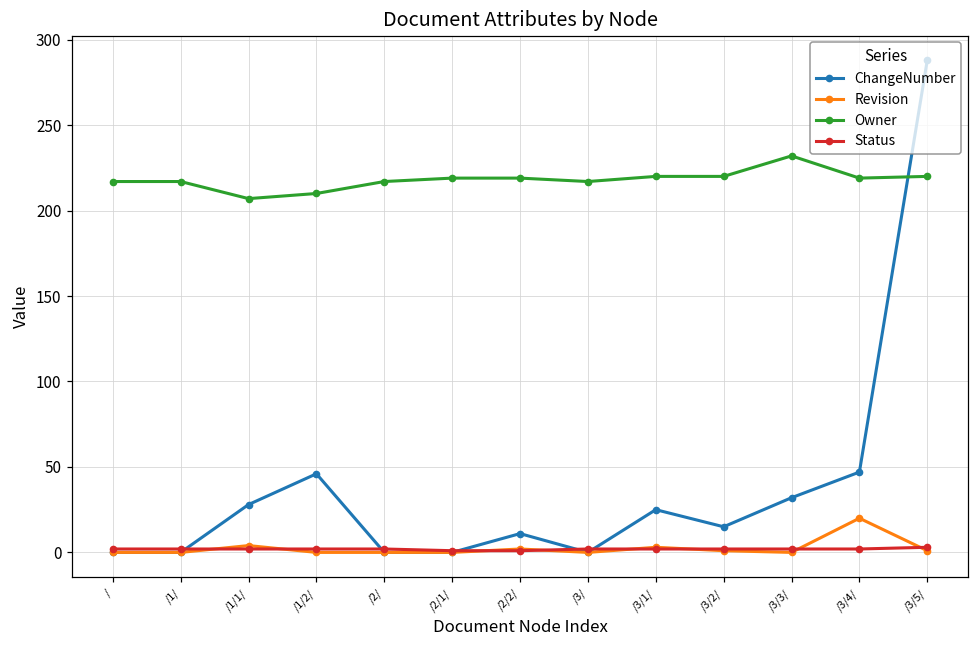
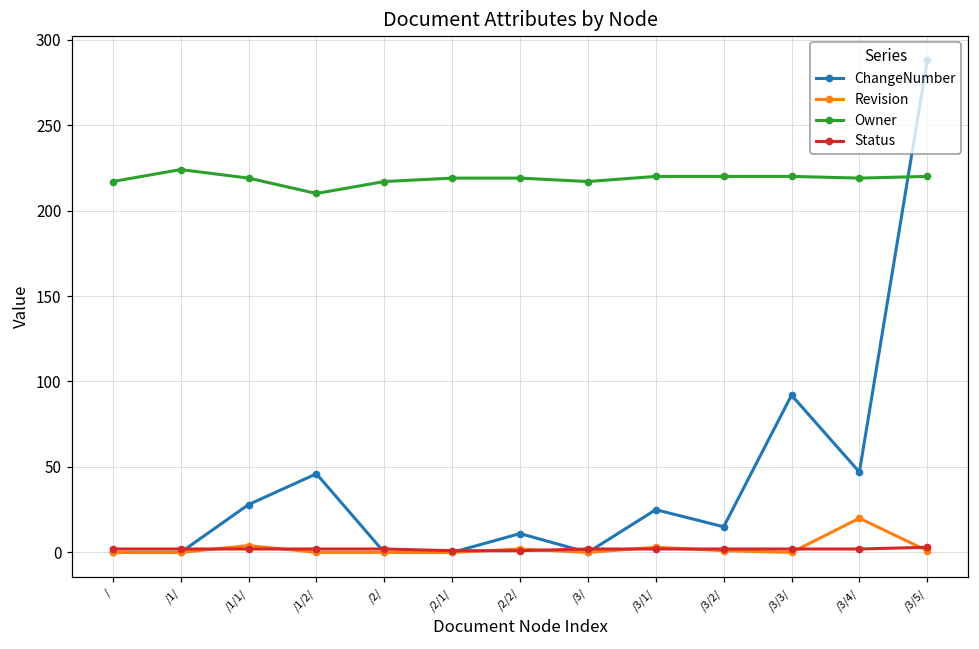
  {
    "ChangeNumber": {
      "/1/1/": 28,
      "/1/2/": 46,
      "/2/2/": 11,
      "/3/1/": 25,
      "/3/2/": 15,
-     "/3/3/": 32,
+     "/3/3/": 92,
      "/3/4/": 47
    },
    "Revision": {
      "/1/1/": 4,
      "/1/2/": 0,
      "/3/3/": 0,
      "/3/4/": 20,
      "/3/5/": 1
    },
    "Owner": {
      "/": 217,
-     "/1/": 217,
-     "/1/1/": 207,
+     "/1/": 224,
+     "/1/1/": 219,
      "/1/2/": 210,
      "/2/": 217,
      "/2/1/": 219,
      "/2/2/": 219,
      "/3/": 217,
      "/3/1/": 220,
      "/3/2/": 220,
-     "/3/3/": 232,
+     "/3/3/": 220,
      "/3/4/": 219,
      "/3/5/": 220
    },
    "Status": {
      "/": 2,
      "/1/": 2,
      "/1/1/": 2,
      "/1/2/": 2,
      "/2/": 2,
      "/3/": 2,
      "/3/3/": 2,
      "/3/4/": 2,
      "/3/5/": 3
    }
  }
